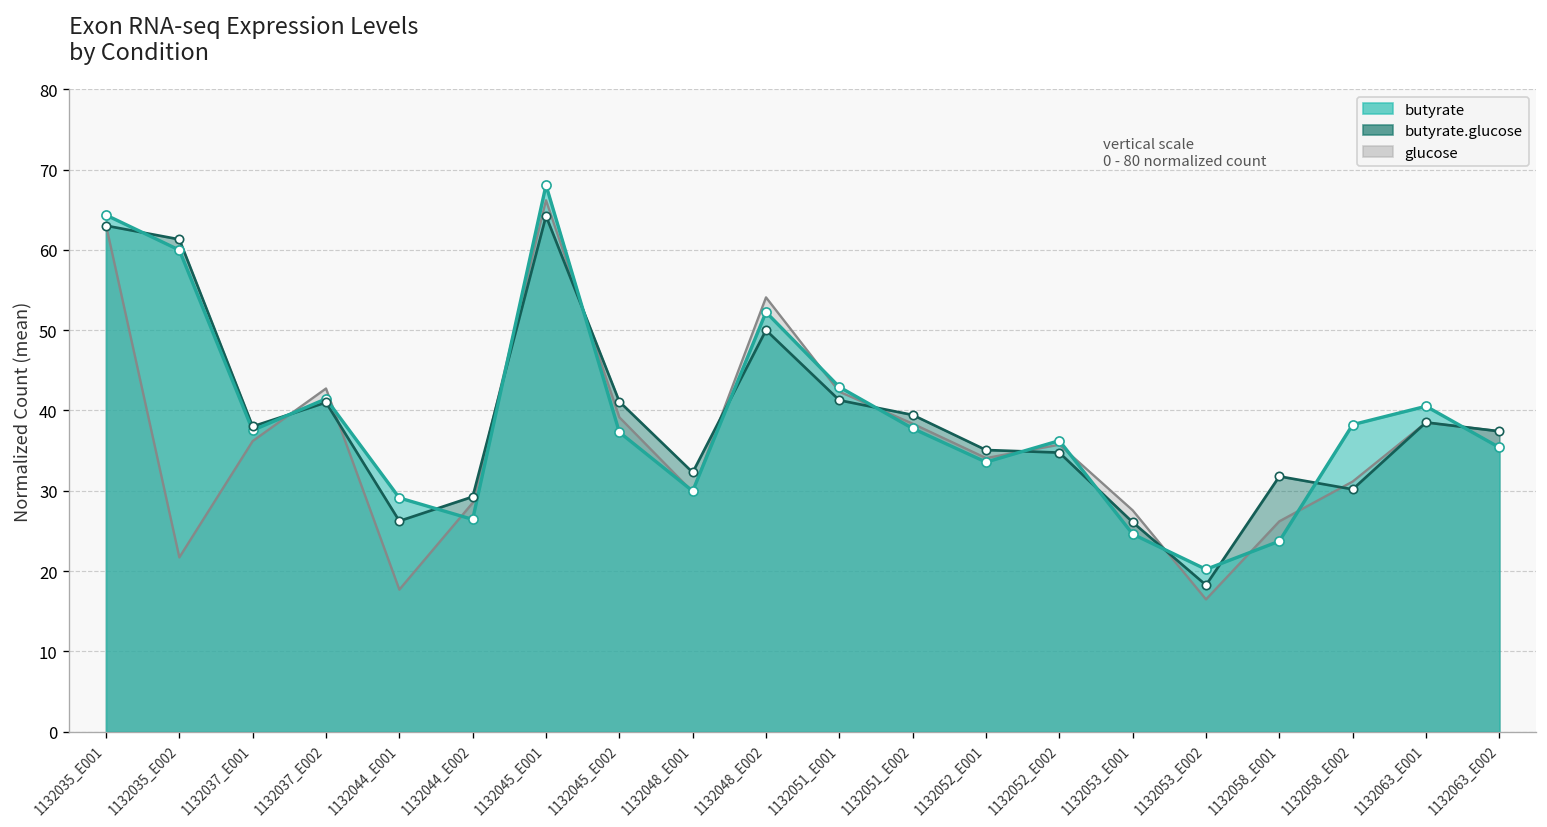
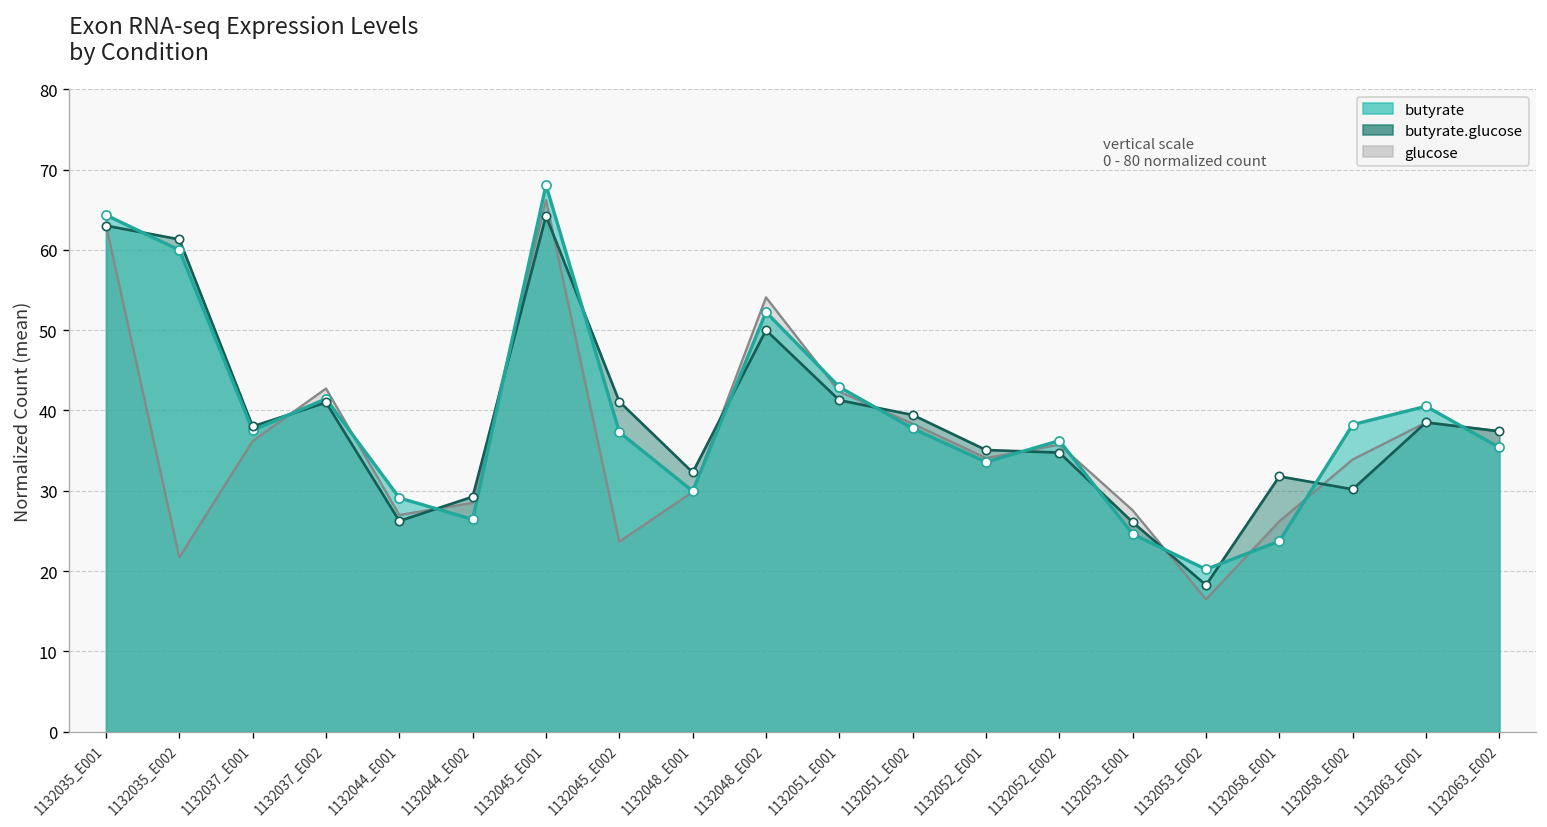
  {
    "glucose": {
      "1132035_E002": 22,
      "1132037_E001": 36,
      "1132037_E002": 43,
-     "1132044_E001": 18,
+     "1132044_E001": 27,
      "1132044_E002": 28,
      "1132045_E001": 66,
-     "1132045_E002": 39,
+     "1132045_E002": 24,
      "1132048_E002": 54,
      "1132051_E001": 42,
      "1132051_E002": 38,
      "1132052_E001": 34,
      "1132052_E002": 36,
      "1132053_E001": 28,
      "1132053_E002": 16,
      "1132058_E001": 26,
-     "1132058_E002": 31
+     "1132058_E002": 34
    }
  }
